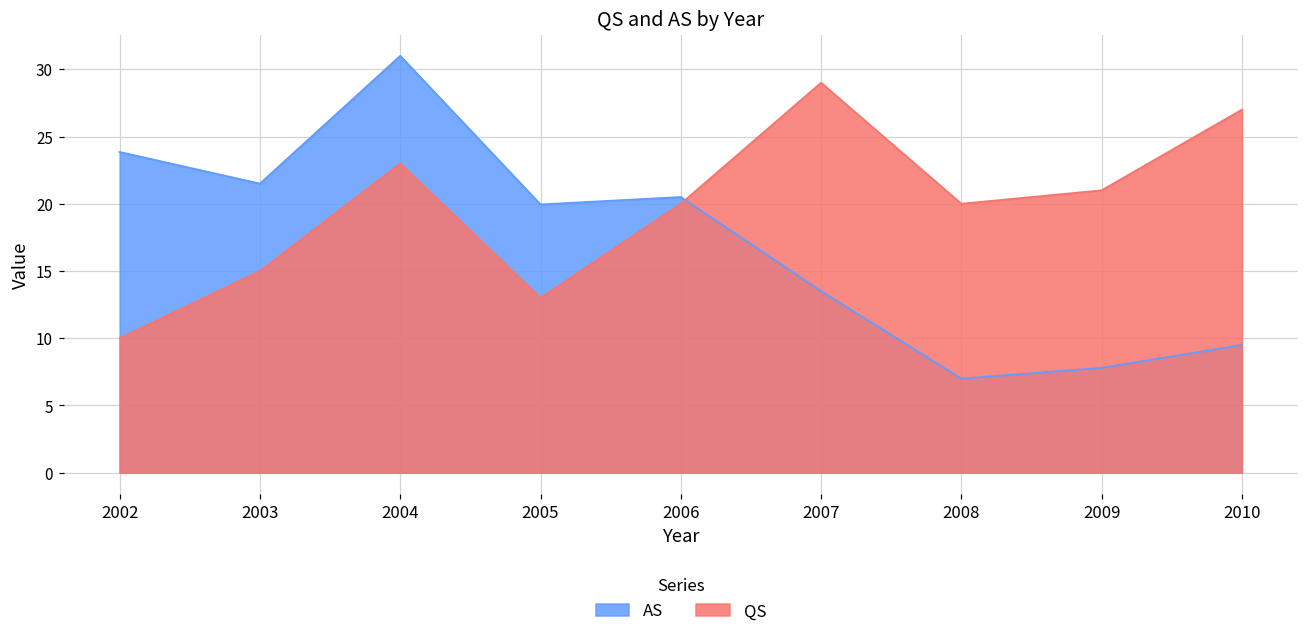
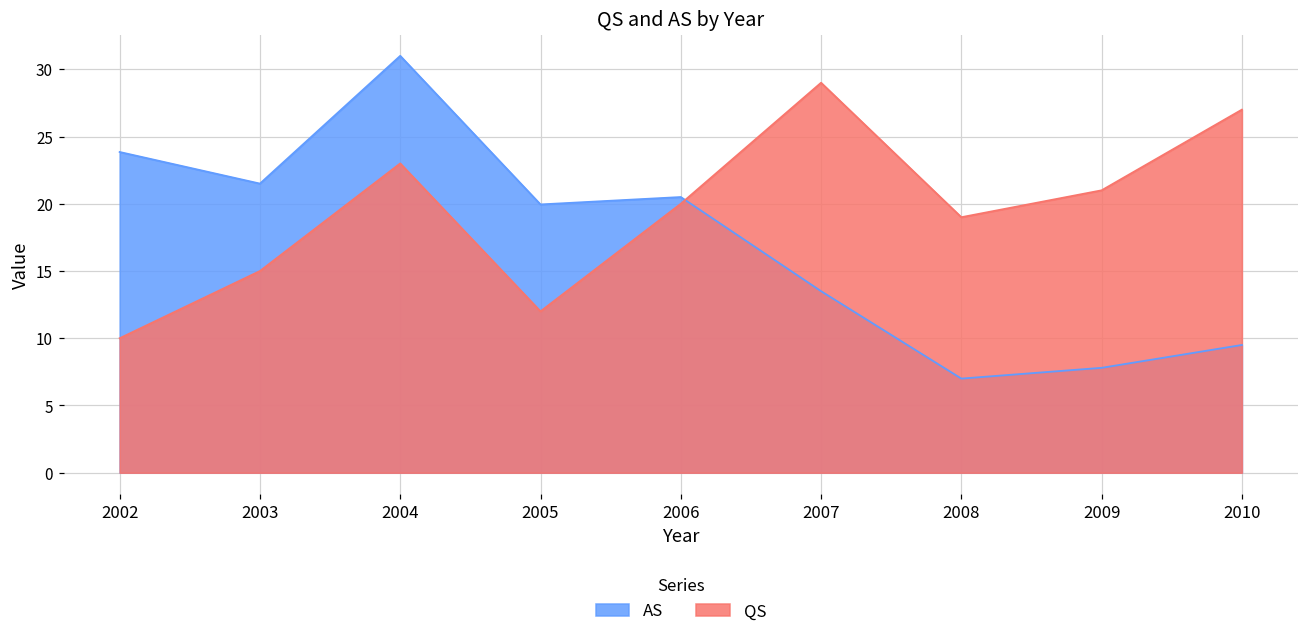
  {
    "AS": {
      "2002": 24,
      "2003": 21.5,
      "2004": 31,
      "2005": 20,
      "2006": 20.5,
      "2007": 13.5,
      "2008": 7,
      "2009": 8,
      "2010": 9.5
    },
    "QS": {
      "2002": 10,
      "2003": 15,
      "2004": 23,
-     "2005": 13,
+     "2005": 12,
      "2006": 20,
      "2007": 29,
-     "2008": 20,
+     "2008": 19,
      "2009": 21,
      "2010": 27
    }
  }
